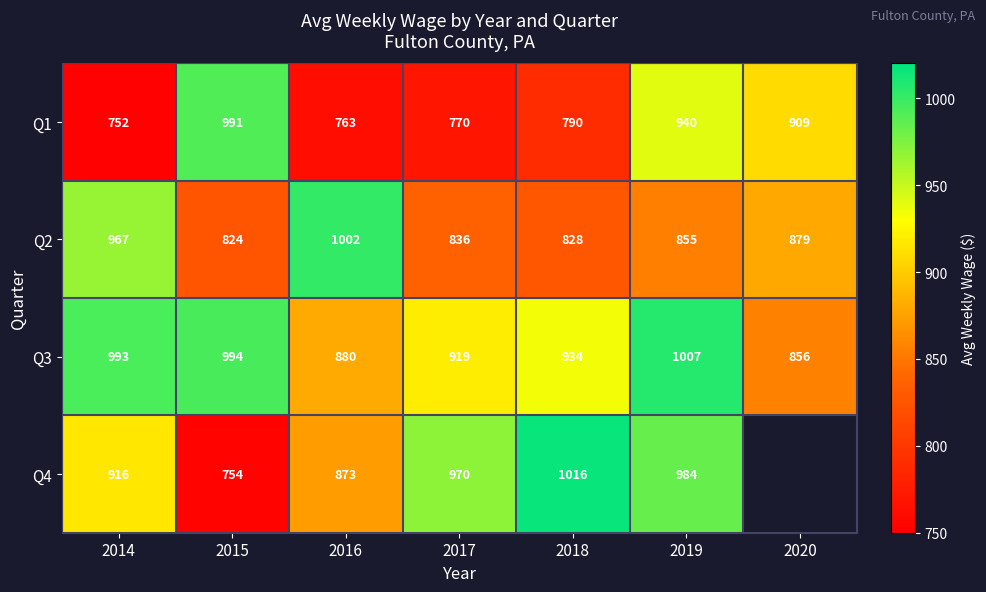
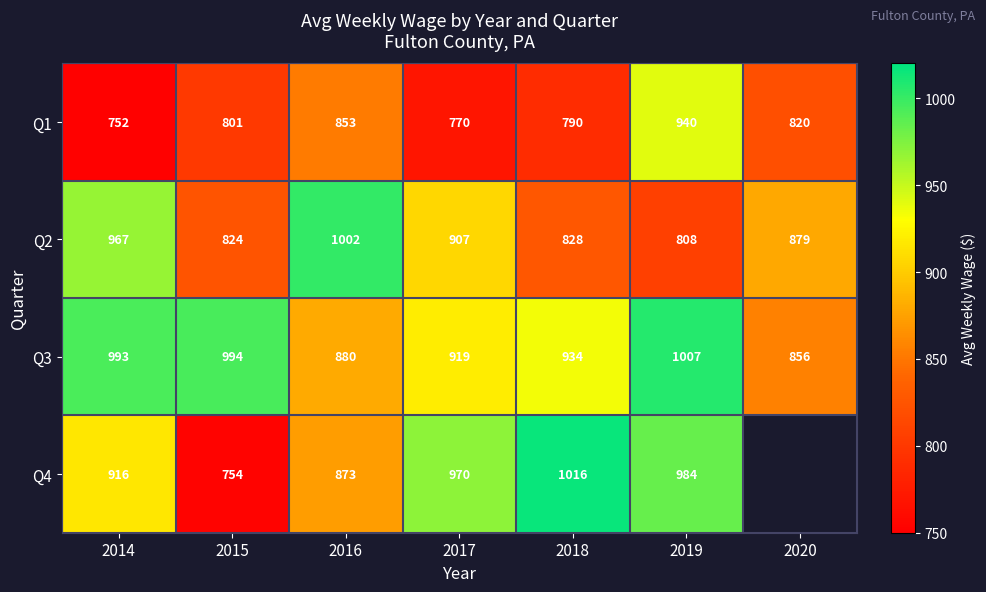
  {
    "Q1": {
      "2014": 752,
-     "2015": 991,
-     "2016": 763,
+     "2015": 801,
+     "2016": 853,
      "2017": 770,
      "2018": 790,
      "2019": 940,
-     "2020": 909
+     "2020": 820
    },
    "Q2": {
      "2014": 967,
      "2015": 824,
      "2016": 1002,
-     "2017": 836,
+     "2017": 907,
      "2018": 828,
-     "2019": 855,
+     "2019": 808,
      "2020": 879
    },
    "Q3": {
      "2014": 993,
      "2015": 994,
      "2016": 880,
      "2017": 919,
      "2018": 934,
      "2019": 1007,
      "2020": 856
    },
    "Q4": {
      "2014": 916,
      "2015": 754,
      "2016": 873,
      "2017": 970,
      "2018": 1016,
      "2019": 984
    }
  }
